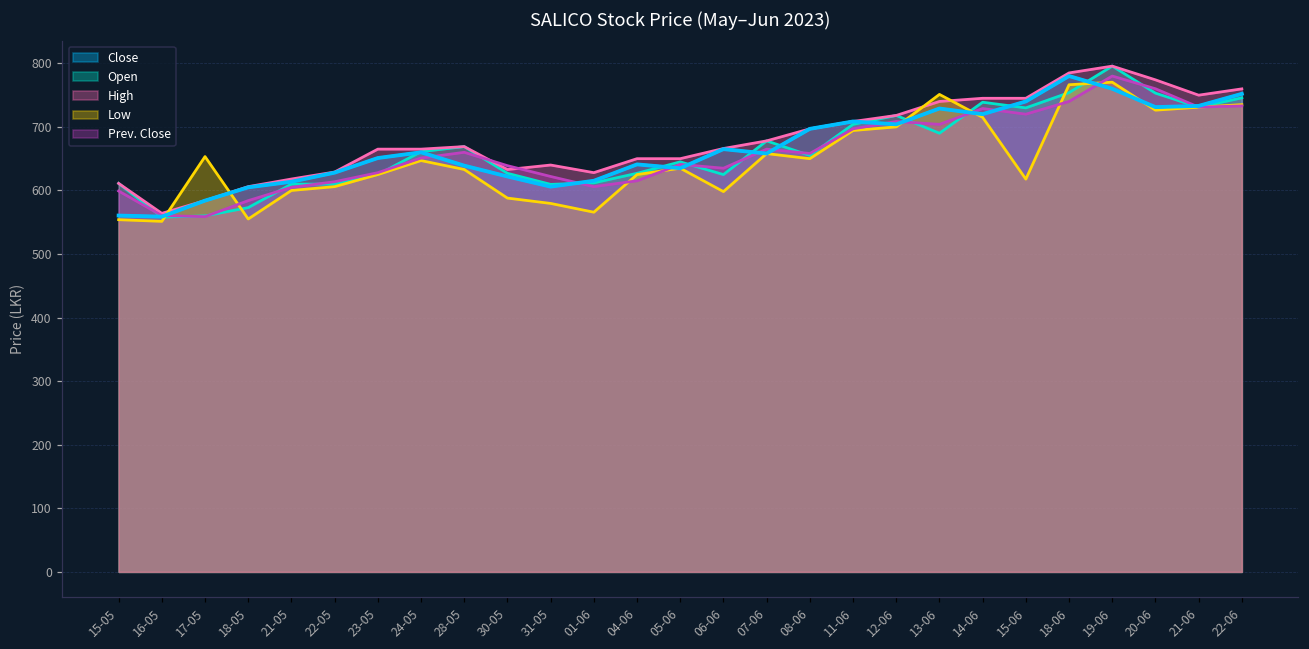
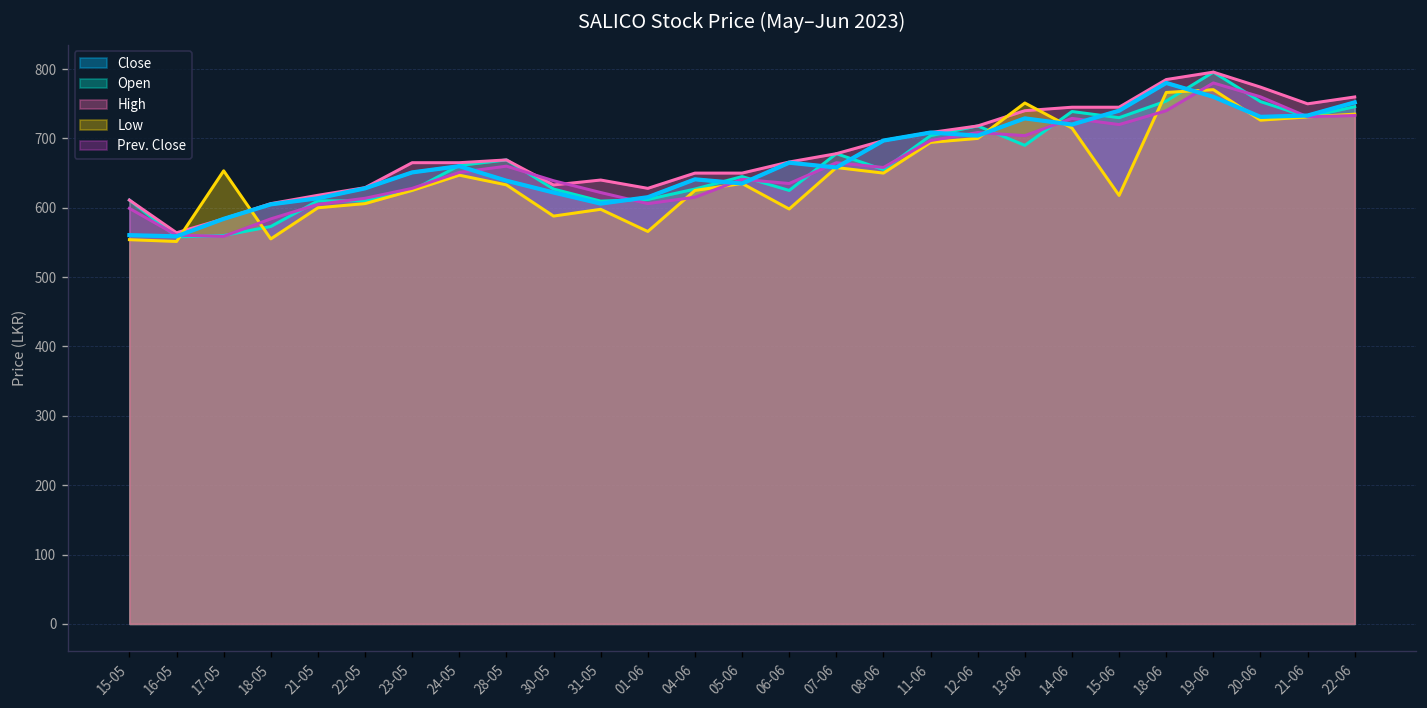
  {
    "Low": {
      "15-05": 550,
      "16-05": 550,
      "17-05": 650,
      "18-05": 560,
      "21-05": 600,
      "28-05": 630,
      "30-05": 590,
-     "31-05": 580,
+     "31-05": 600,
      "01-06": 570,
      "06-06": 600,
      "08-06": 650,
      "13-06": 750,
      "14-06": 720,
      "15-06": 620,
      "18-06": 770,
      "19-06": 770,
      "20-06": 730
    }
  }
